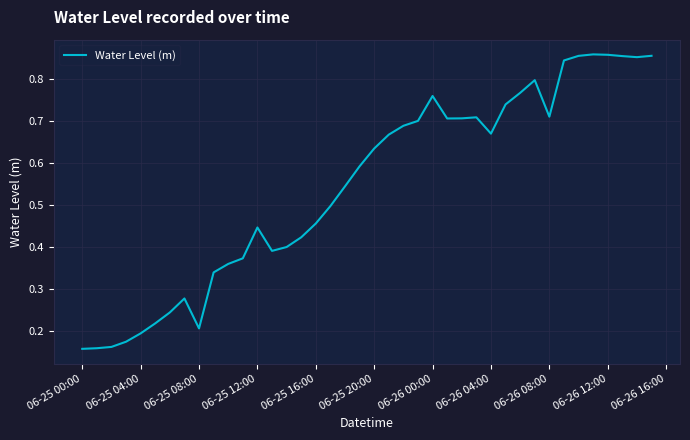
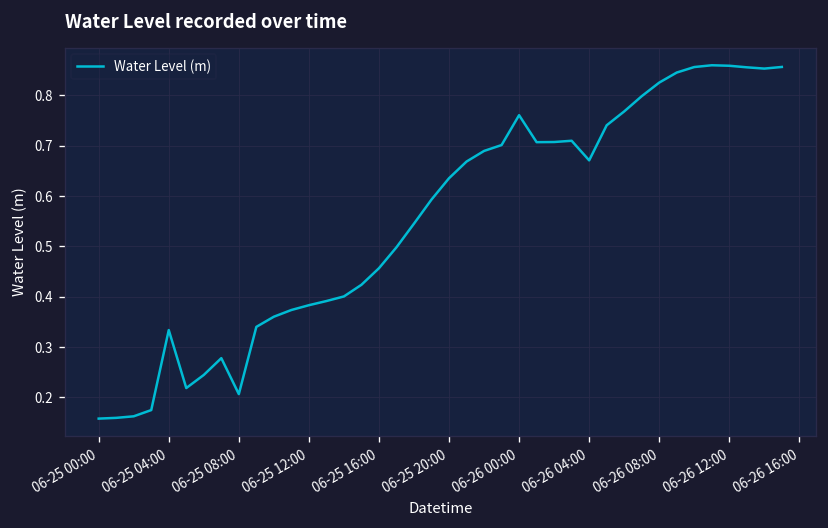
  {
    "06-25 00:00": 0.16,
-   "06-25 04:00": 0.19,
+   "06-25 04:00": 0.33,
    "06-25 08:00": 0.21,
-   "06-25 12:00": 0.45,
+   "06-25 12:00": 0.38,
    "06-25 16:00": 0.46,
    "06-25 20:00": 0.64,
    "06-26 00:00": 0.76,
    "06-26 04:00": 0.67,
-   "06-26 08:00": 0.71,
+   "06-26 08:00": 0.83,
    "06-26 12:00": 0.86
  }
